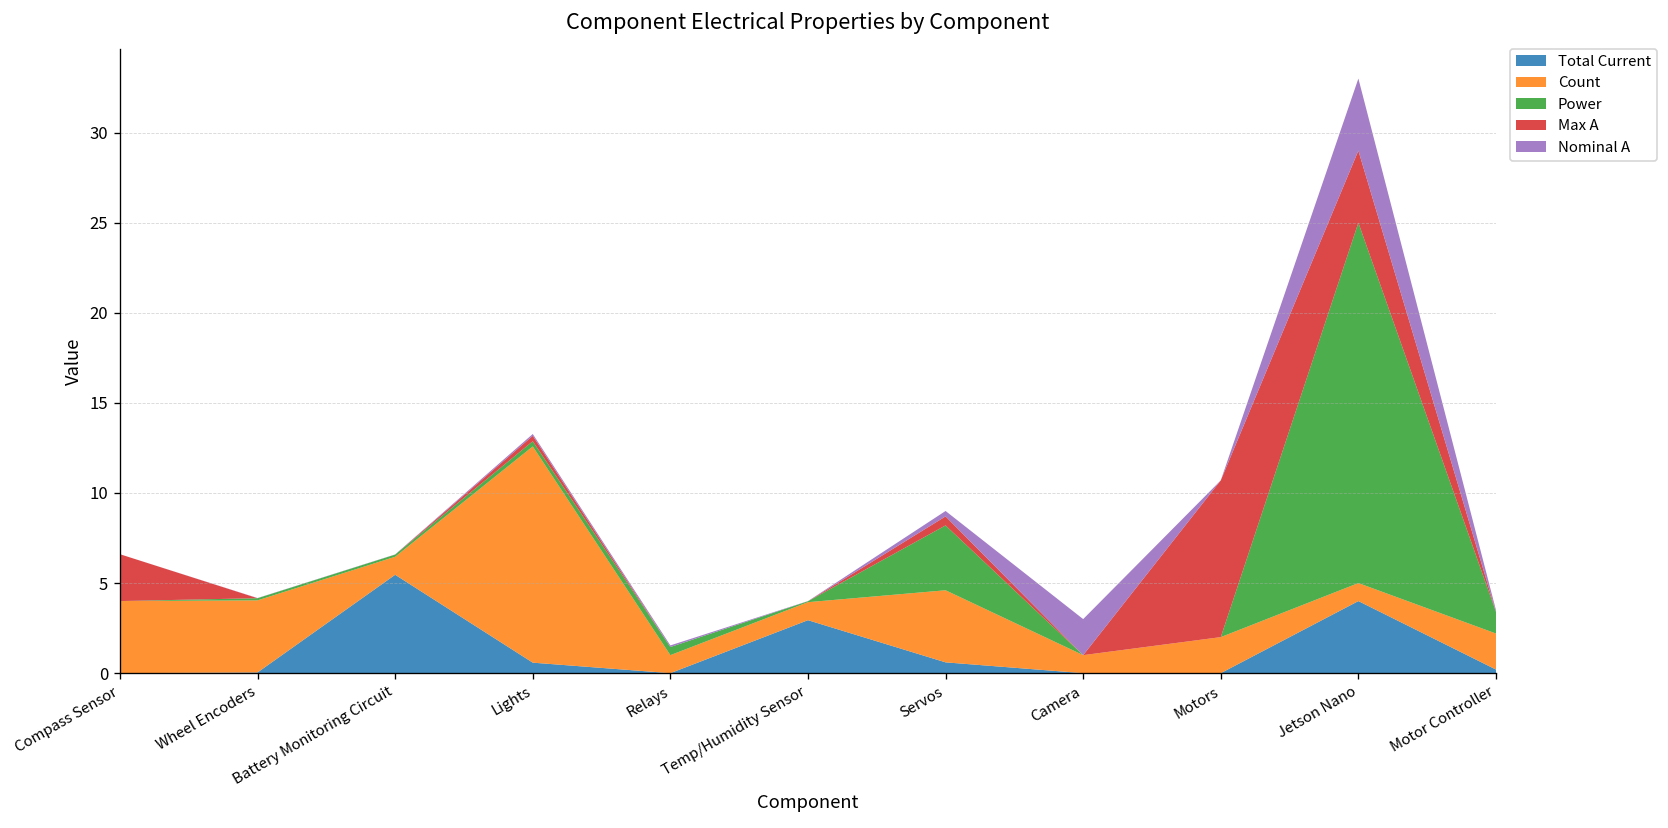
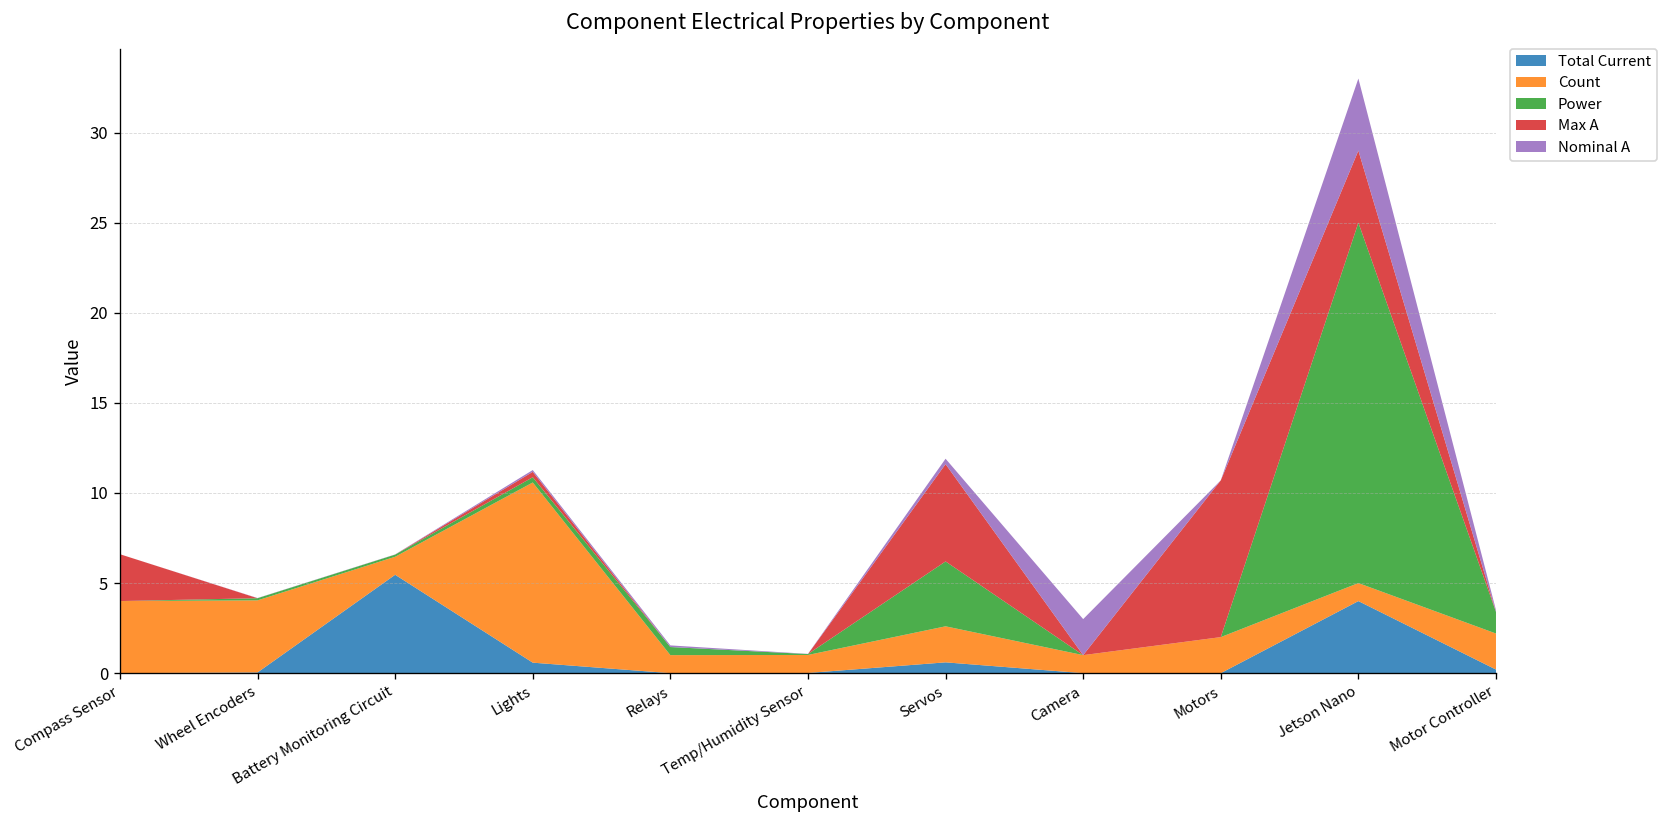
  {
    "Total Current": {
      "Battery Monitoring Circuit": 5.5,
      "Lights": 0.6,
      "Relays": 0.0,
-     "Temp/Humidity Sensor": 2.9,
+     "Temp/Humidity Sensor": 0.0,
      "Servos": 0.6,
      "Camera": 0.0,
      "Motors": 0.0,
      "Jetson Nano": 4.0,
      "Motor Controller": 0.2
    },
    "Count": {
-     "Lights": 12,
+     "Lights": 10,
      "Relays": 1,
-     "Servos": 4,
+     "Servos": 2,
      "Jetson Nano": 1,
      "Motor Controller": 2
    },
    "Power": {
      "Lights": 0.3,
      "Servos": 3.6,
      "Jetson Nano": 20.0
    },
    "Max A": {
-     "Servos": 0.5,
+     "Servos": 5.4,
      "Jetson Nano": 4.0
    },
    "Nominal A": {
      "Servos": 0.3,
      "Camera": 2.0,
      "Jetson Nano": 4.0
    }
  }
